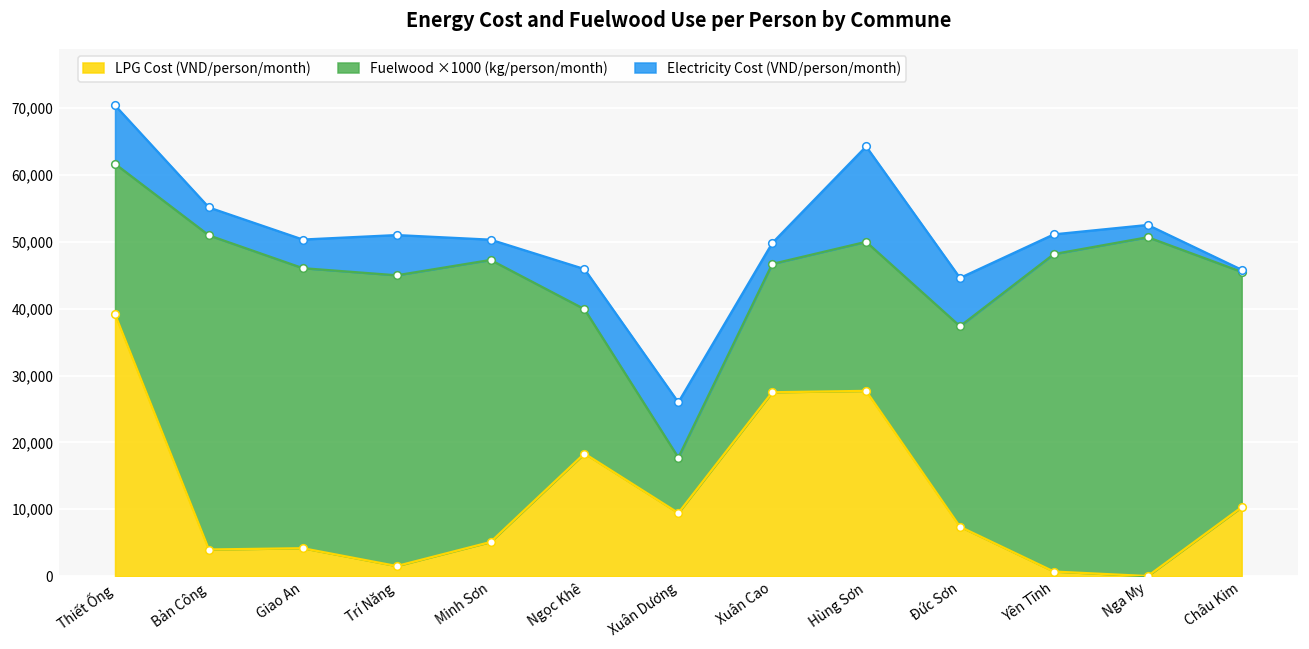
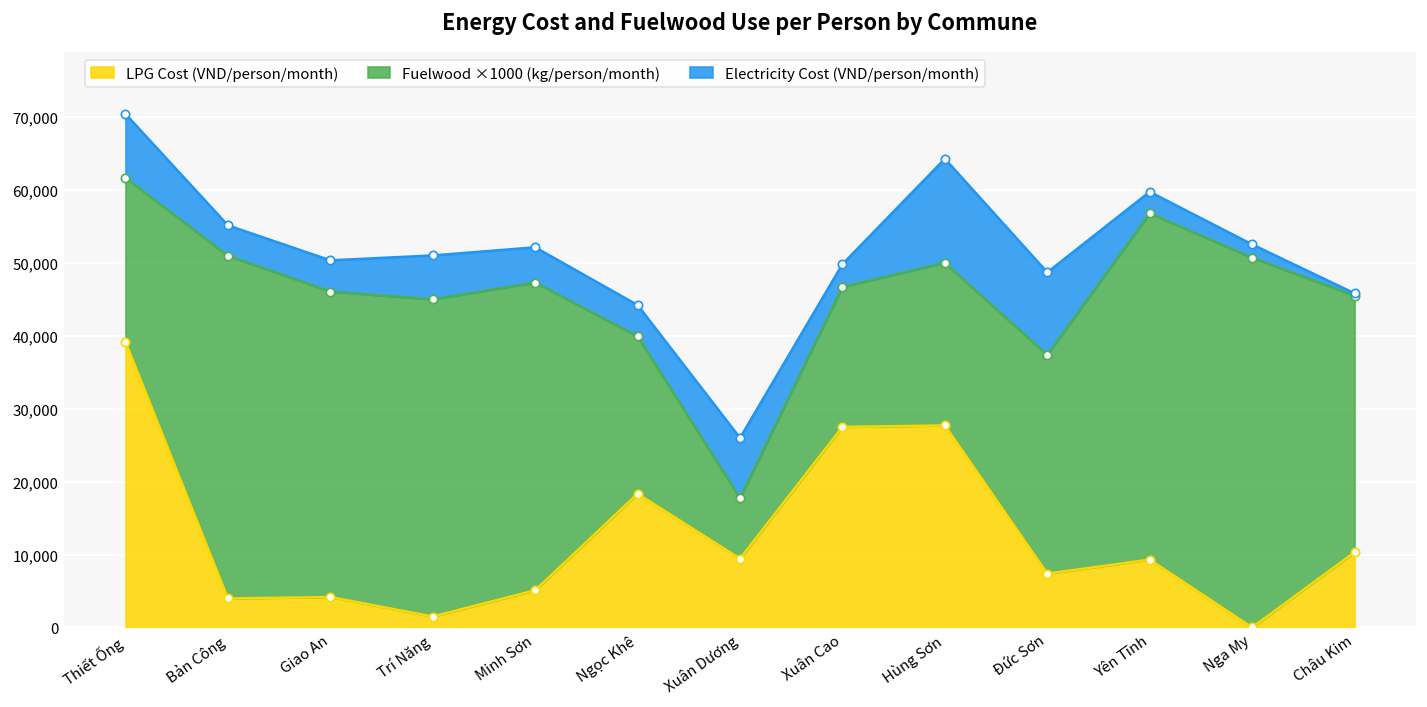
  {
    "LPG Cost (VND/person/month)": {
      "Thiết Ống": "39,000",
      "Bản Công": "4,000",
      "Giao An": "4,000",
      "Trí Năng": "2,000",
      "Minh Sơn": "5,000",
      "Ngọc Khê": "18,000",
      "Xuân Dương": "9,000",
      "Xuân Cao": "28,000",
      "Hùng Sơn": "28,000",
      "Đức Sơn": "7,000",
-     "Yên Tĩnh": "1,000",
+     "Yên Tĩnh": "9,000",
      "Nga My": "0",
      "Châu Kim": "10,000"
    },
    "Fuelwood ×1000 (kg/person/month)": {
      "Thiết Ống": "23,000",
      "Bản Công": "47,000",
      "Giao An": "42,000",
      "Trí Năng": "44,000",
      "Minh Sơn": "42,000",
      "Ngọc Khê": "22,000",
      "Xuân Dương": "8,000",
      "Xuân Cao": "19,000",
      "Hùng Sơn": "22,000",
      "Đức Sơn": "30,000",
      "Yên Tĩnh": "48,000",
      "Nga My": "51,000"
    },
    "Electricity Cost (VND/person/month)": {
      "Thiết Ống": "9,000",
      "Bản Công": "4,000",
      "Giao An": "4,000",
      "Trí Năng": "6,000",
-     "Minh Sơn": "3,000",
-     "Ngọc Khê": "6,000",
+     "Minh Sơn": "5,000",
+     "Ngọc Khê": "4,000",
      "Xuân Dương": "8,000",
      "Xuân Cao": "3,000",
      "Hùng Sơn": "14,000",
-     "Đức Sơn": "7,000",
+     "Đức Sơn": "11,000",
      "Yên Tĩnh": "3,000",
      "Nga My": "2,000"
    }
  }
